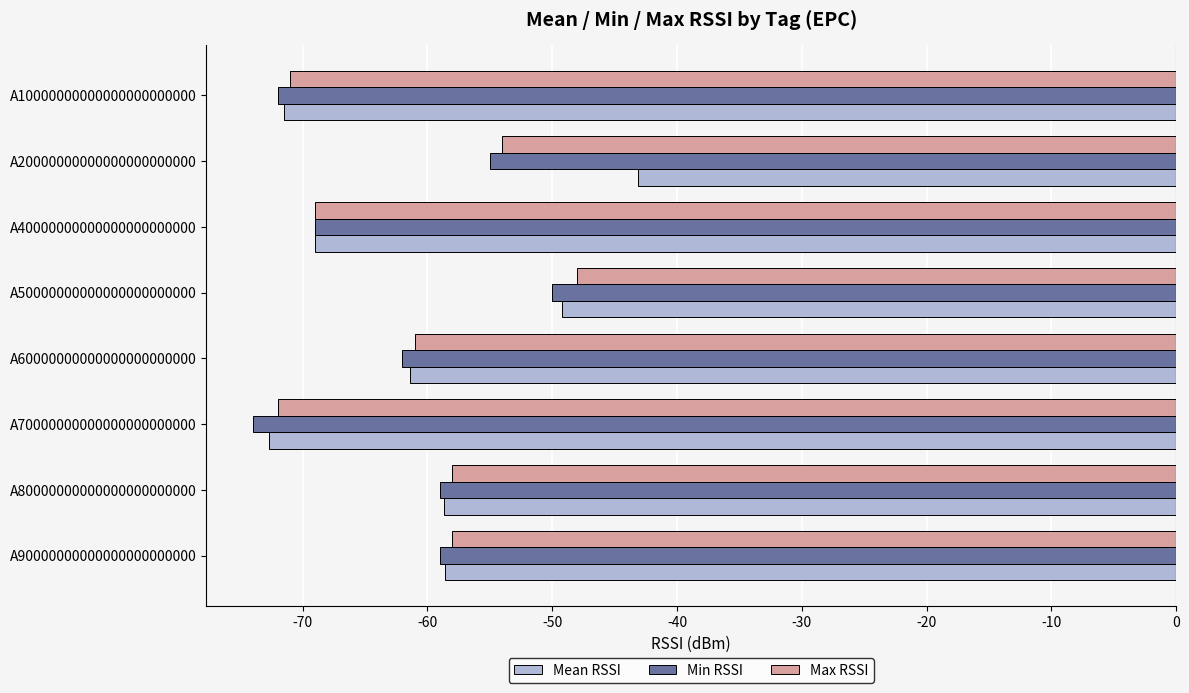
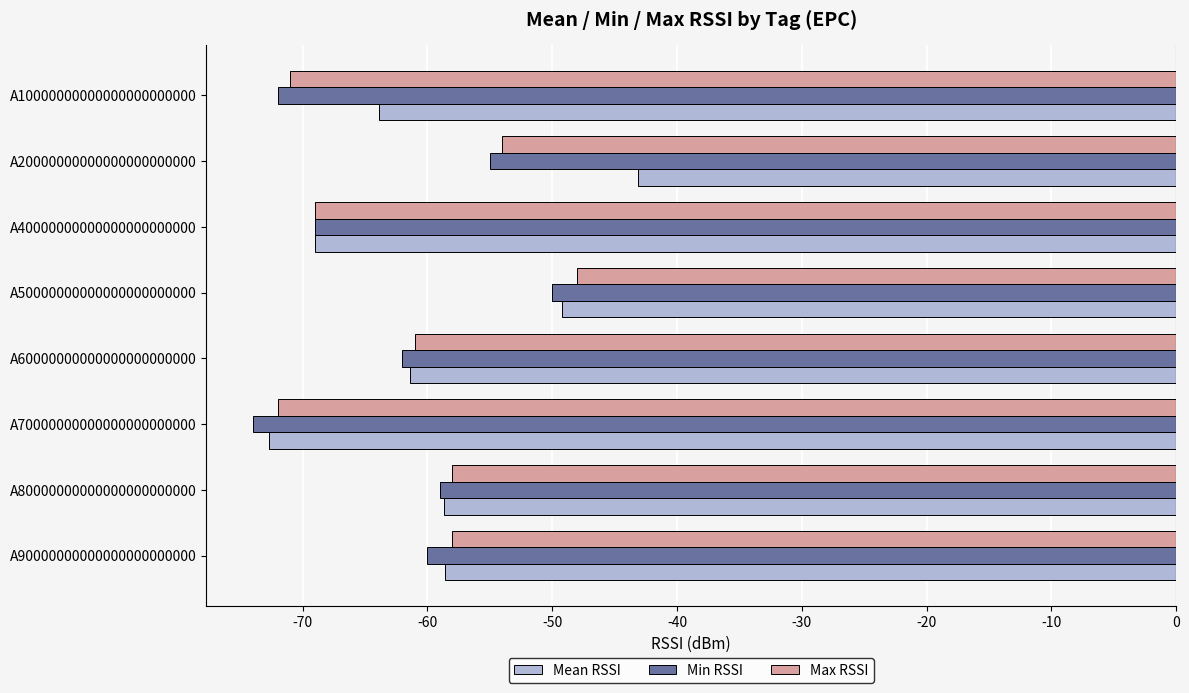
  {
    "Mean RSSI": {
-     "A10000000000000000000000": -71.5,
+     "A10000000000000000000000": -63.9,
      "A20000000000000000000000": -43.1,
      "A40000000000000000000000": -69.0,
      "A50000000000000000000000": -49.2,
      "A60000000000000000000000": -61.4,
      "A70000000000000000000000": -72.7,
      "A80000000000000000000000": -58.7,
      "A90000000000000000000000": -58.6
    },
    "Min RSSI": {
      "A10000000000000000000000": -72,
      "A20000000000000000000000": -55,
      "A40000000000000000000000": -69,
      "A50000000000000000000000": -50,
      "A60000000000000000000000": -62,
      "A70000000000000000000000": -74,
      "A80000000000000000000000": -59,
-     "A90000000000000000000000": -59
+     "A90000000000000000000000": -60
    },
    "Max RSSI": {
      "A10000000000000000000000": -71.0,
      "A20000000000000000000000": -54.0,
      "A40000000000000000000000": -69.0,
      "A50000000000000000000000": -48.0,
      "A60000000000000000000000": -61.0,
      "A70000000000000000000000": -72.0,
      "A80000000000000000000000": -58.0,
      "A90000000000000000000000": -58.0
    }
  }
